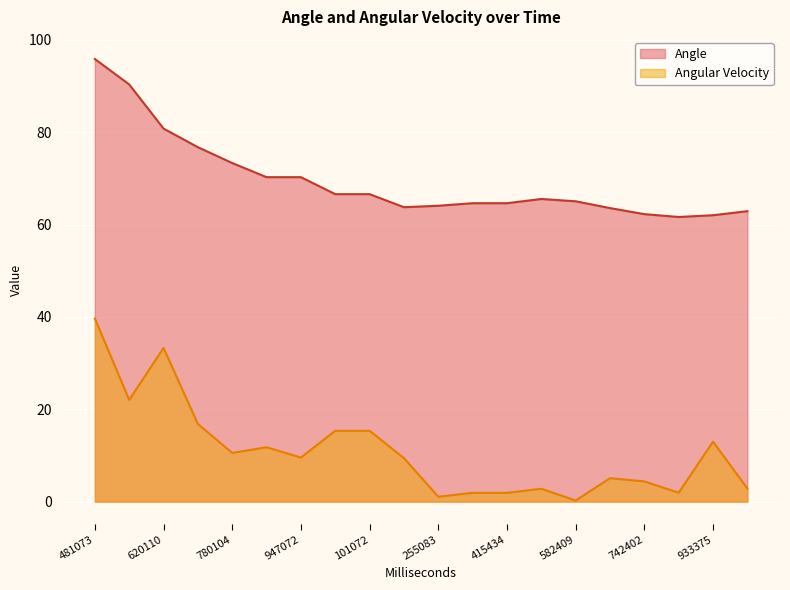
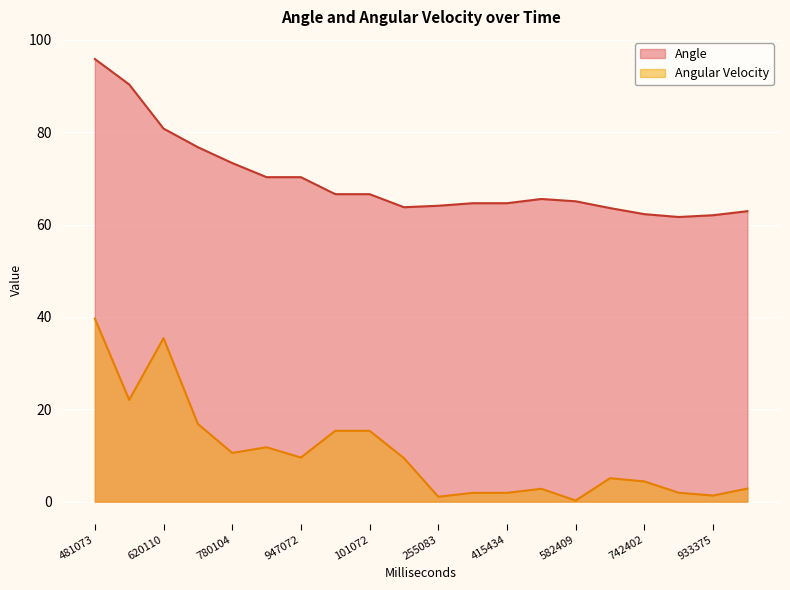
  {
    "Angle": {
      "481073": 96,
      "620110": 81,
      "780104": 73,
      "947072": 70,
      "101072": 67,
      "255083": 64,
      "415434": 65,
      "582409": 65,
      "742402": 62,
      "933375": 62
    },
    "Angular Velocity": {
      "481073": 40,
-     "620110": 33,
+     "620110": 35,
      "780104": 11,
      "947072": 10,
      "101072": 15,
      "255083": 1,
      "415434": 2,
      "582409": 0,
      "742402": 4,
-     "933375": 13
+     "933375": 1
    }
  }
